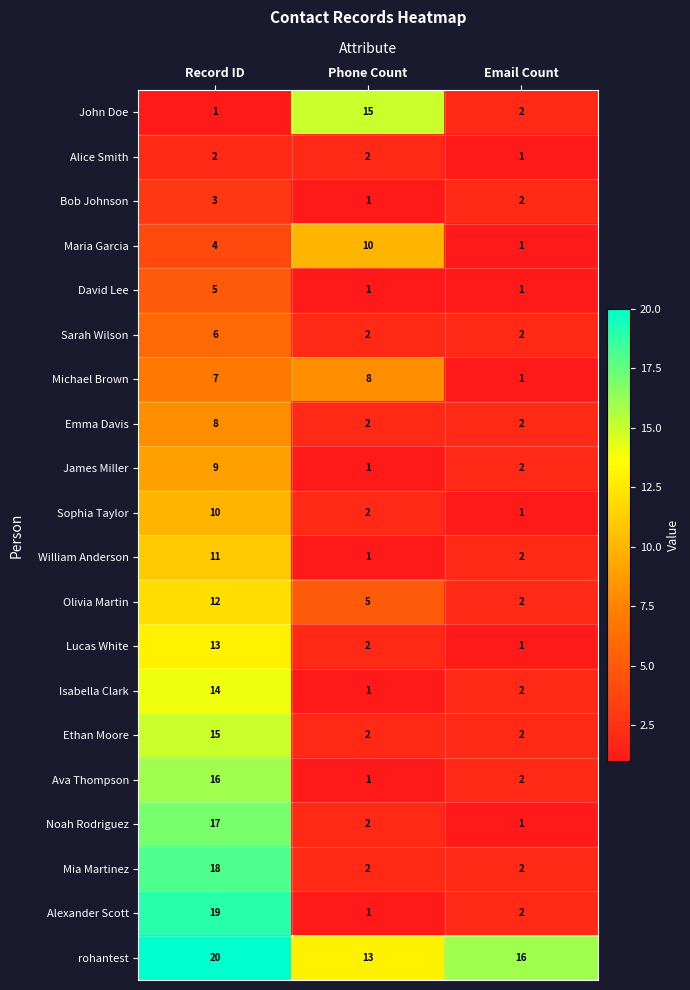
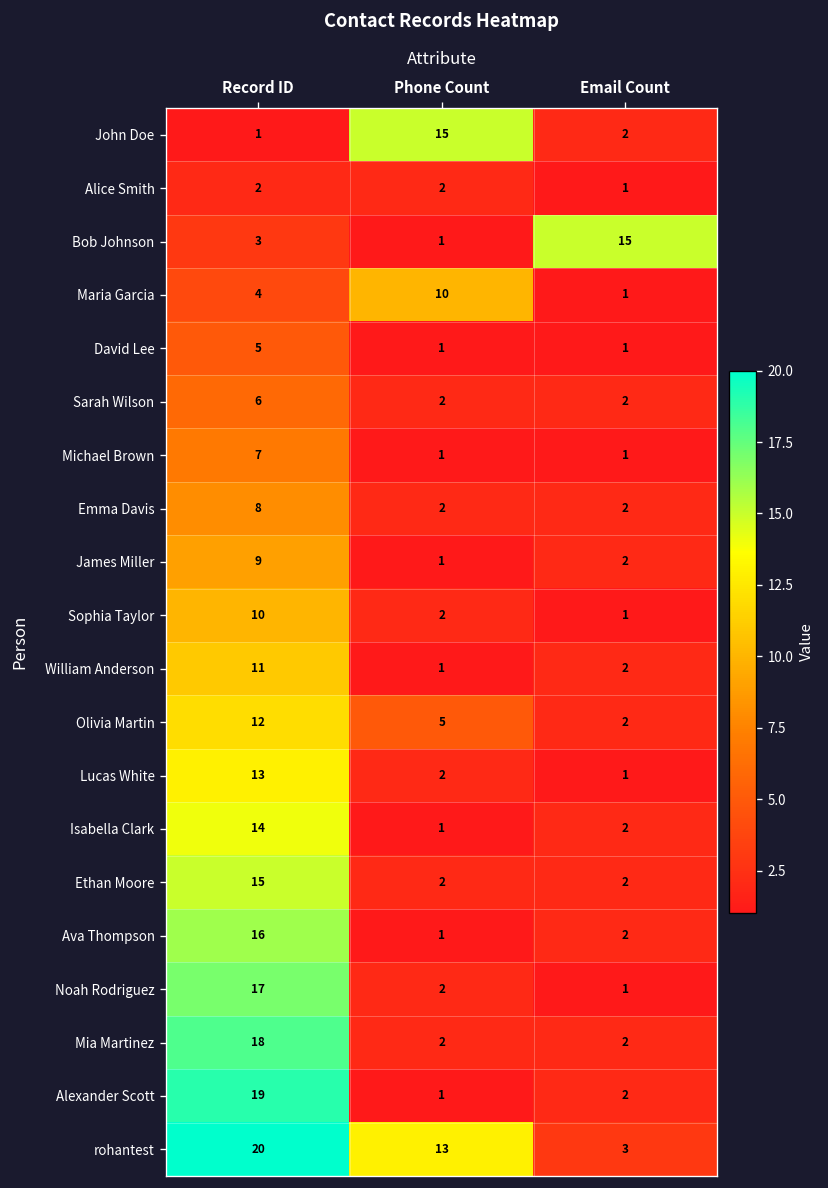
  {
    "John Doe": {
      "Record ID": 1,
      "Phone Count": 15,
      "Email Count": 2
    },
    "Alice Smith": {
      "Record ID": 2,
      "Phone Count": 2,
      "Email Count": 1
    },
    "Bob Johnson": {
      "Record ID": 3,
      "Phone Count": 1,
-     "Email Count": 2
+     "Email Count": 15
    },
    "Maria Garcia": {
      "Record ID": 4,
      "Phone Count": 10,
      "Email Count": 1
    },
    "David Lee": {
      "Record ID": 5,
      "Phone Count": 1,
      "Email Count": 1
    },
    "Sarah Wilson": {
      "Record ID": 6,
      "Phone Count": 2,
      "Email Count": 2
    },
    "Michael Brown": {
      "Record ID": 7,
-     "Phone Count": 8,
+     "Phone Count": 1,
      "Email Count": 1
    },
    "Emma Davis": {
      "Record ID": 8,
      "Phone Count": 2,
      "Email Count": 2
    },
    "James Miller": {
      "Record ID": 9,
      "Phone Count": 1,
      "Email Count": 2
    },
    "Sophia Taylor": {
      "Record ID": 10,
      "Phone Count": 2,
      "Email Count": 1
    },
    "William Anderson": {
      "Record ID": 11,
      "Phone Count": 1,
      "Email Count": 2
    },
    "Olivia Martin": {
      "Record ID": 12,
      "Phone Count": 5,
      "Email Count": 2
    },
    "Lucas White": {
      "Record ID": 13,
      "Phone Count": 2,
      "Email Count": 1
    },
    "Isabella Clark": {
      "Record ID": 14,
      "Phone Count": 1,
      "Email Count": 2
    },
    "Ethan Moore": {
      "Record ID": 15,
      "Phone Count": 2,
      "Email Count": 2
    },
    "Ava Thompson": {
      "Record ID": 16,
      "Phone Count": 1,
      "Email Count": 2
    },
    "Noah Rodriguez": {
      "Record ID": 17,
      "Phone Count": 2,
      "Email Count": 1
    },
    "Mia Martinez": {
      "Record ID": 18,
      "Phone Count": 2,
      "Email Count": 2
    },
    "Alexander Scott": {
      "Record ID": 19,
      "Phone Count": 1,
      "Email Count": 2
    },
    "rohantest": {
      "Record ID": 20,
      "Phone Count": 13,
-     "Email Count": 16
+     "Email Count": 3
    }
  }
